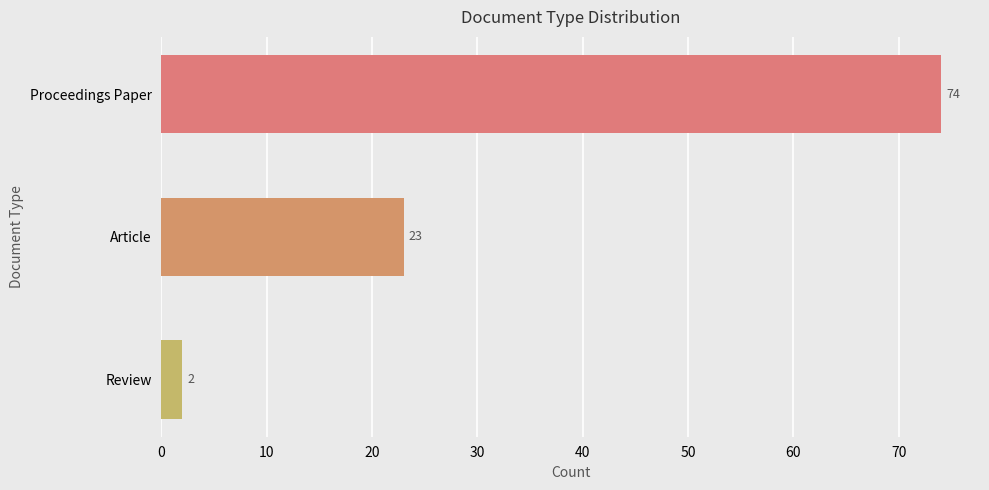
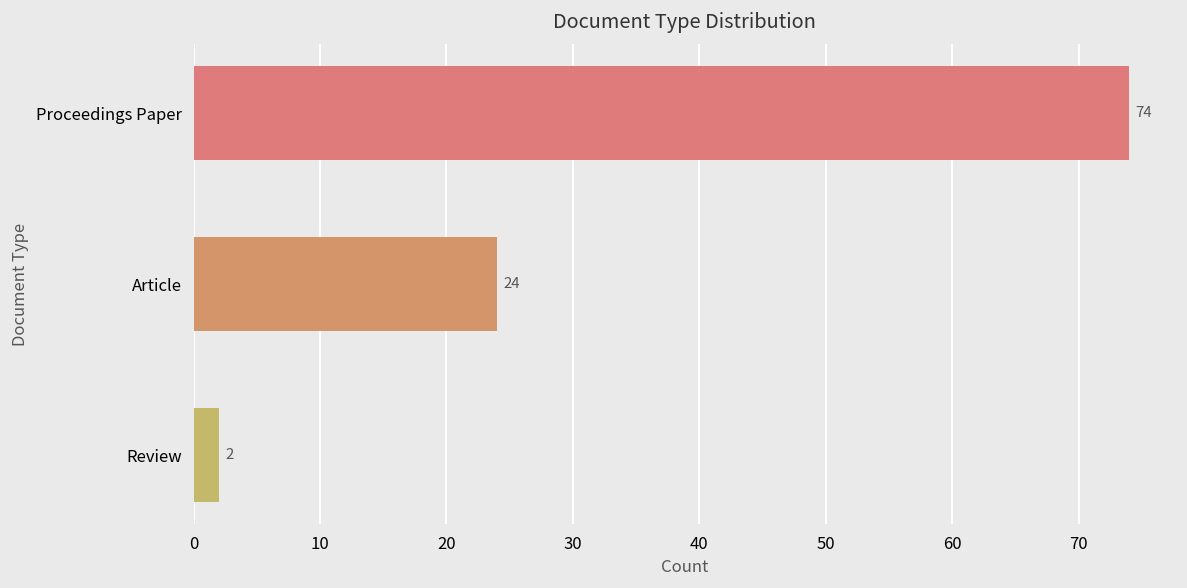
  {
    "Proceedings Paper": 74,
-   "Article": 23,
+   "Article": 24,
    "Review": 2
  }
